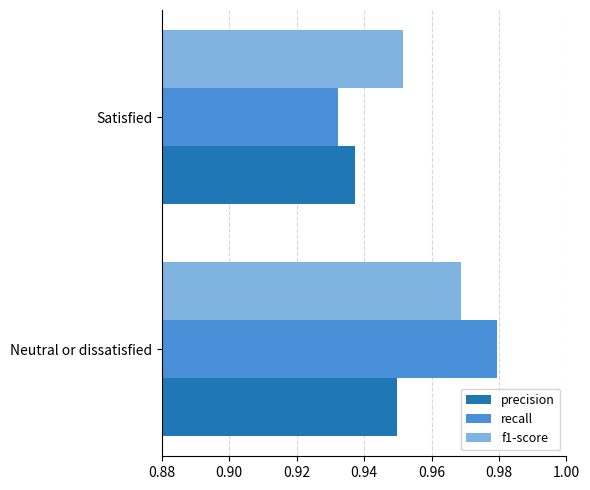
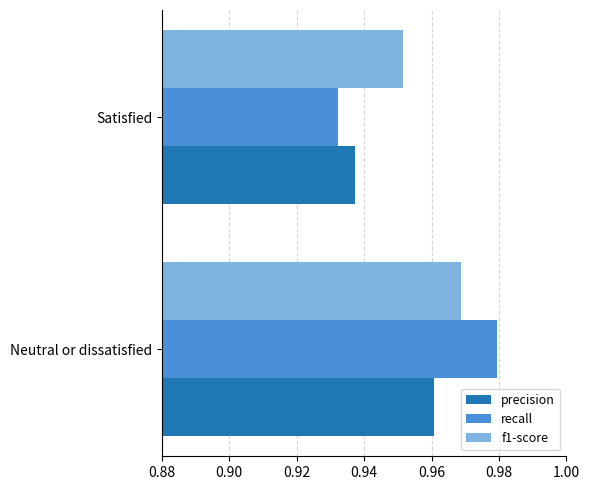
  {
    "precision": {
      "Satisfied": 0.937,
-     "Neutral or dissatisfied": 0.950
+     "Neutral or dissatisfied": 0.961
    },
    "recall": {
      "Satisfied": 0.932,
      "Neutral or dissatisfied": 0.979
    },
    "f1-score": {
      "Satisfied": 0.952,
      "Neutral or dissatisfied": 0.969
    }
  }
